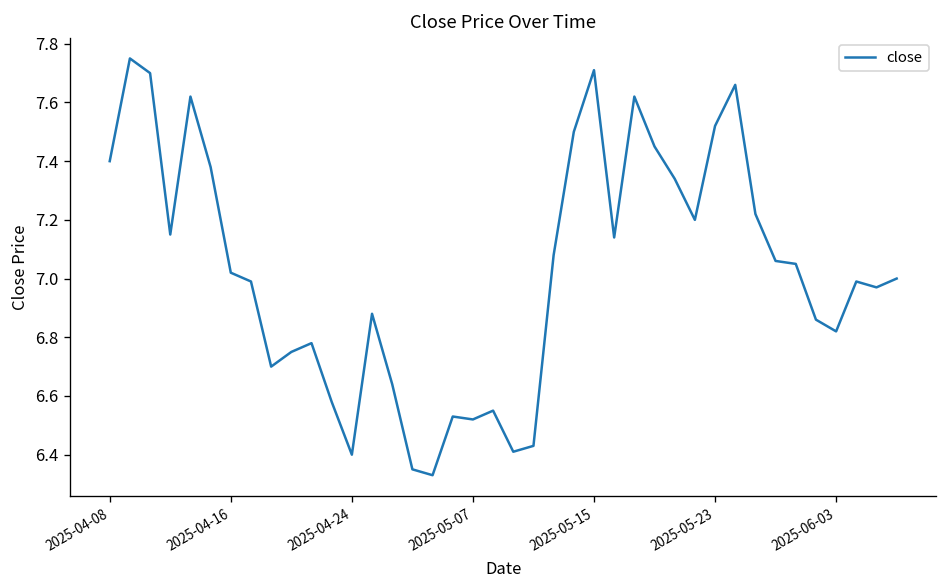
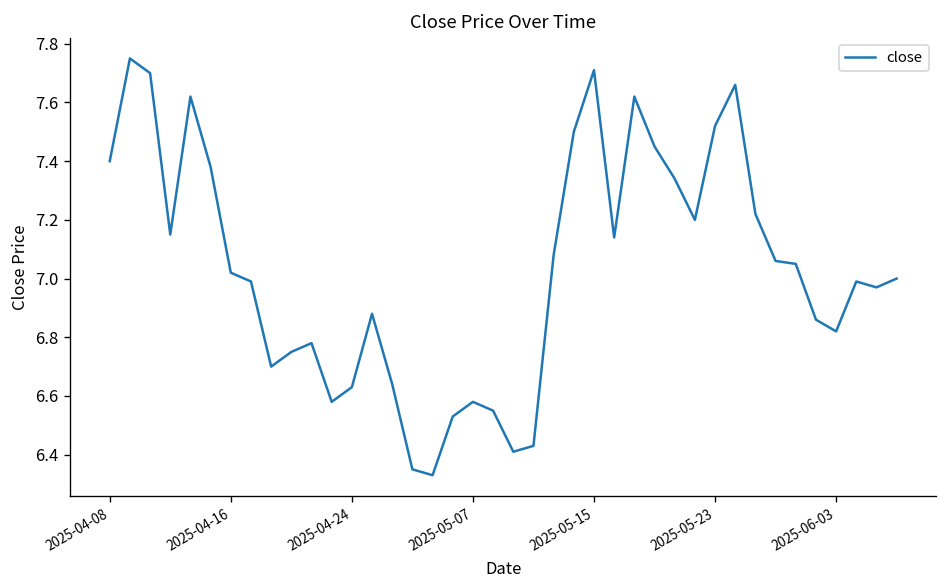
  {
    "2025-04-08": 7.40,
    "2025-04-16": 7.02,
-   "2025-04-24": 6.40,
-   "2025-05-07": 6.52,
+   "2025-04-24": 6.63,
+   "2025-05-07": 6.58,
    "2025-05-15": 7.71,
    "2025-05-23": 7.52,
    "2025-06-03": 6.82
  }
